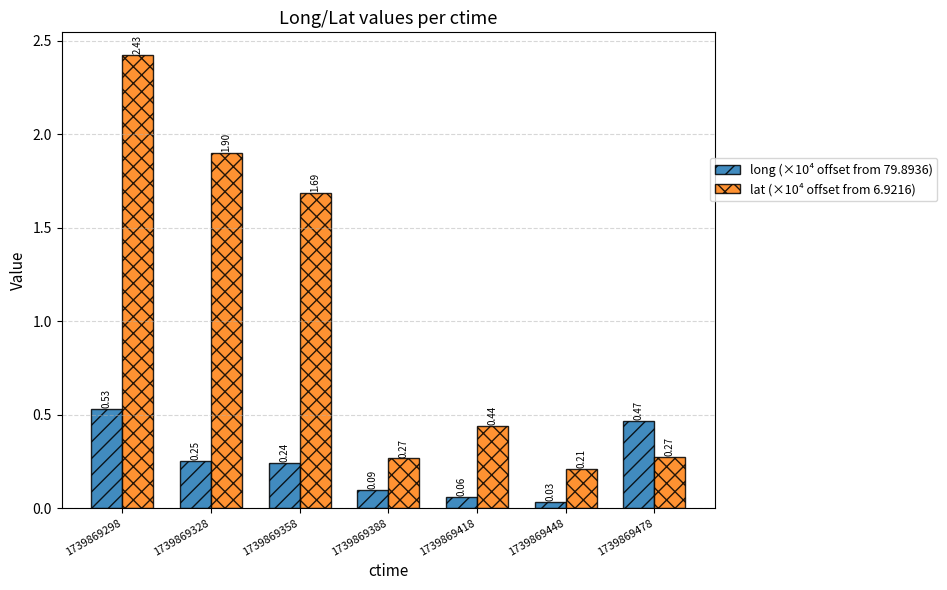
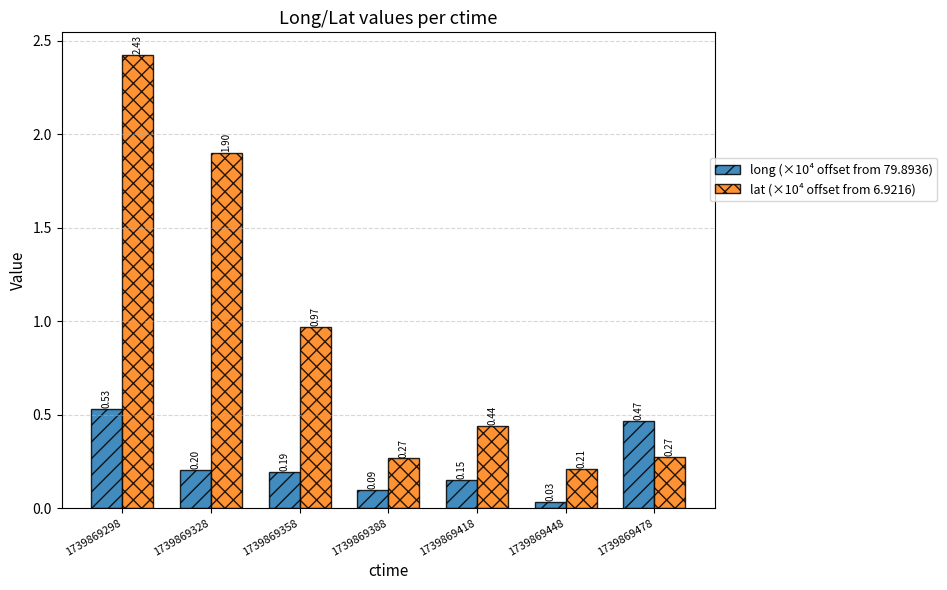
  {
    "long (×10⁴ offset from 79.8936)": {
      "1739869298": 0.53,
-     "1739869328": 0.25,
-     "1739869358": 0.24,
+     "1739869328": 0.20,
+     "1739869358": 0.19,
      "1739869388": 0.09,
-     "1739869418": 0.06,
+     "1739869418": 0.15,
      "1739869448": 0.03,
      "1739869478": 0.47
    },
    "lat (×10⁴ offset from 6.9216)": {
      "1739869298": 2.43,
      "1739869328": 1.90,
-     "1739869358": 1.69,
+     "1739869358": 0.97,
      "1739869388": 0.27,
      "1739869418": 0.44,
      "1739869448": 0.21,
      "1739869478": 0.27
    }
  }
